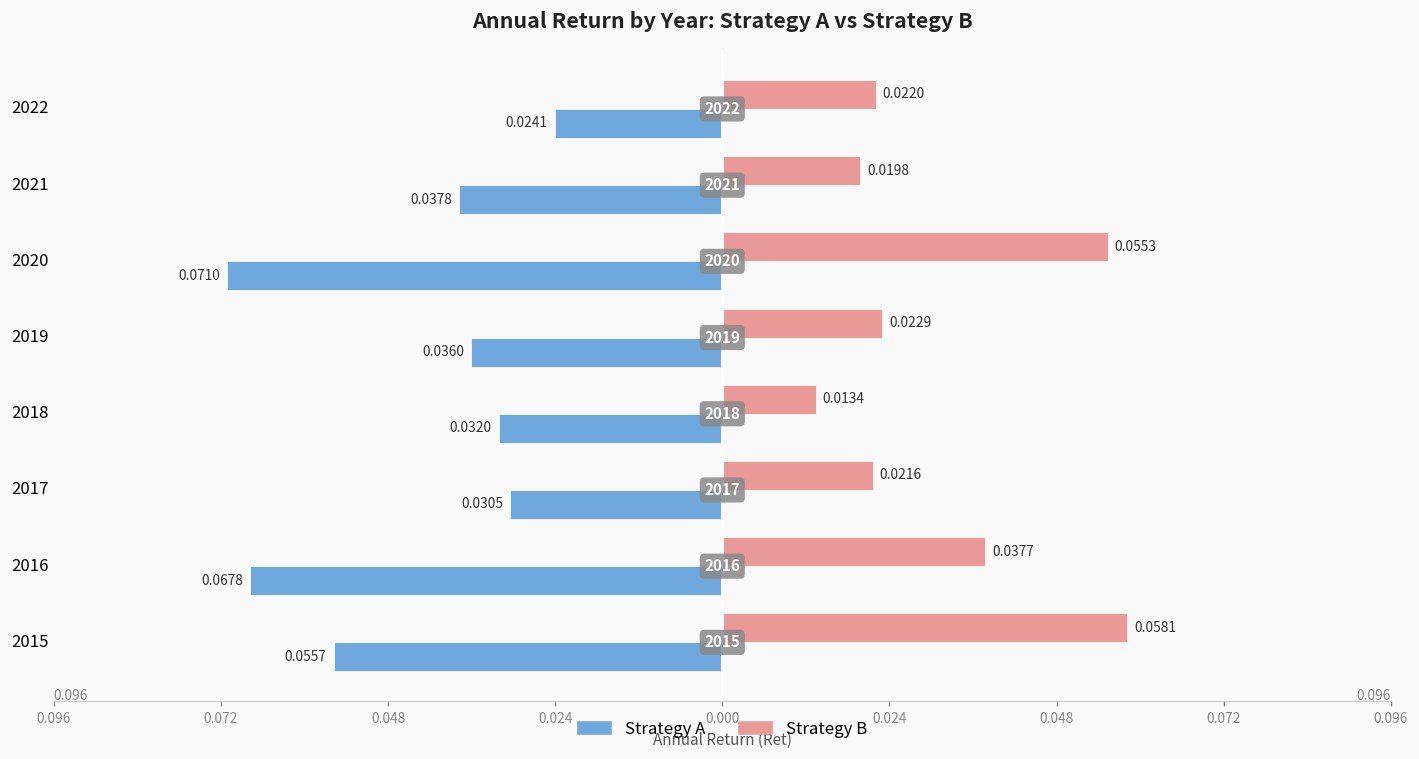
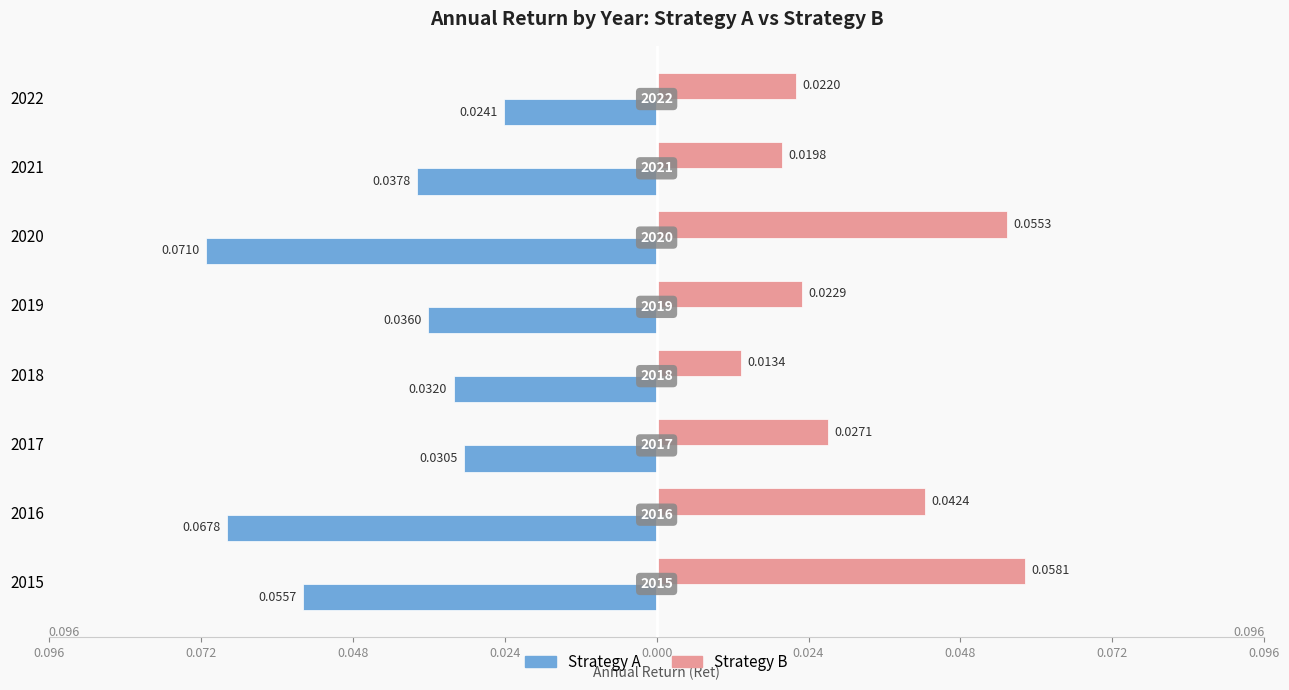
  {
    "Strategy B": {
      "2022": 0.0220,
      "2021": 0.0198,
      "2020": 0.0553,
      "2019": 0.0229,
      "2018": 0.0134,
-     "2017": 0.0216,
-     "2016": 0.0377,
+     "2017": 0.0271,
+     "2016": 0.0424,
      "2015": 0.0581
    }
  }
